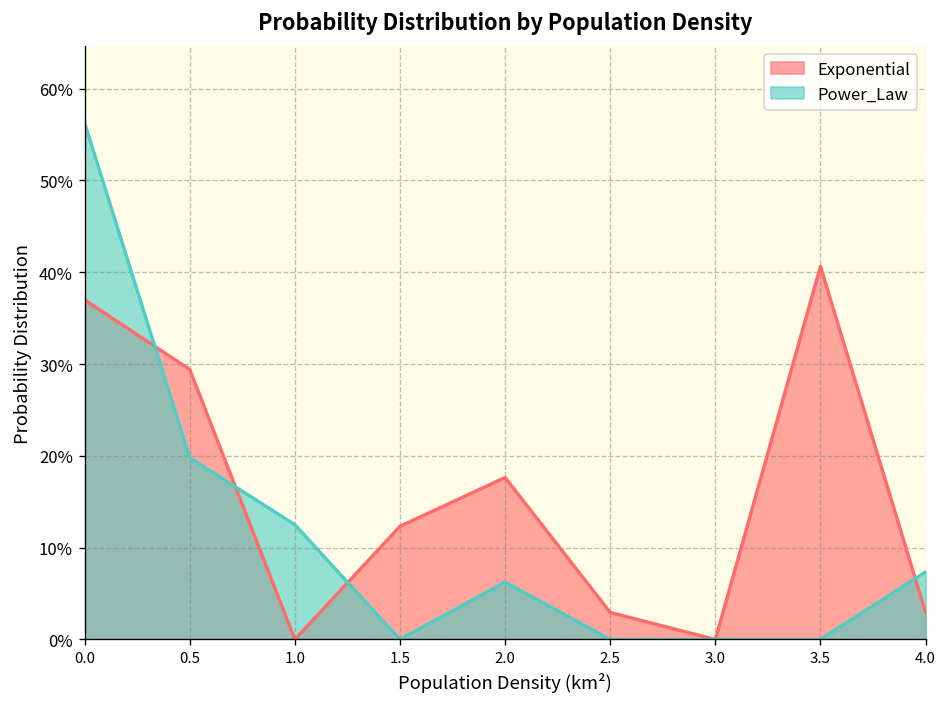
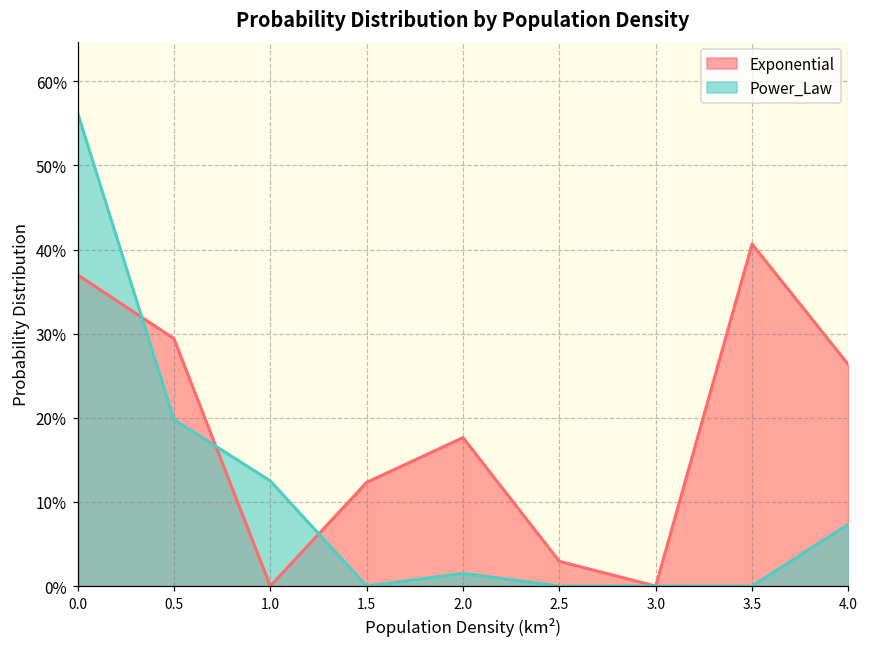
  {
    "Exponential": {
      "0.0": "37%",
      "0.5": "29%",
      "1.0": "0%",
      "1.5": "12%",
      "2.0": "18%",
      "2.5": "3%",
      "3.5": "41%",
-     "4.0": "3%"
+     "4.0": "26%"
    },
    "Power_Law": {
      "0.0": "56%",
      "0.5": "20%",
      "1.0": "13%",
      "1.5": "0%",
-     "2.0": "6%",
+     "2.0": "2%",
      "2.5": "0%",
      "3.5": "0%",
      "4.0": "7%"
    }
  }
